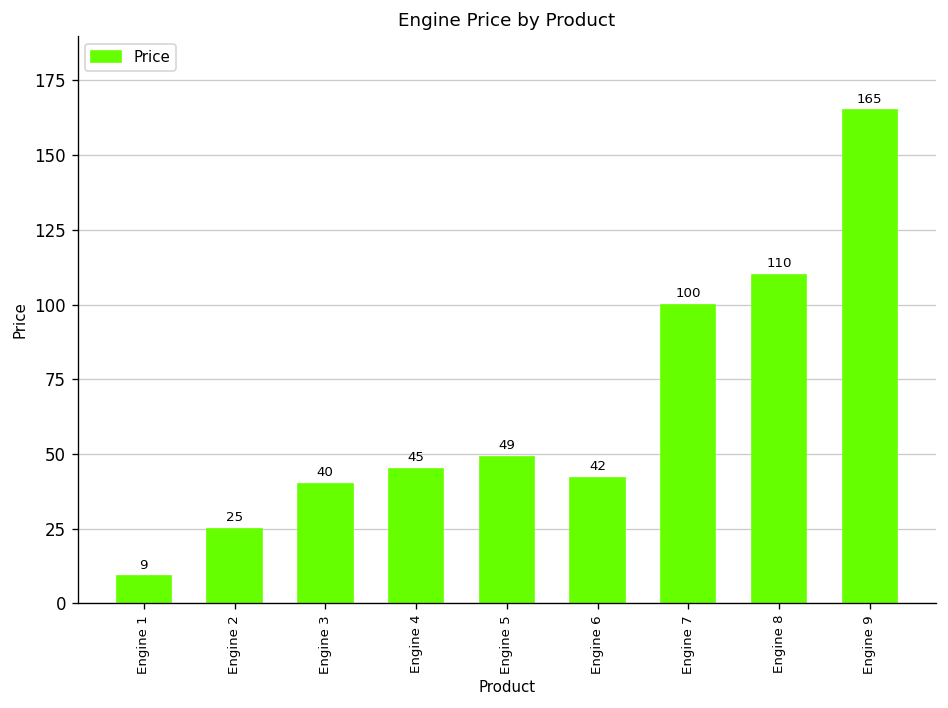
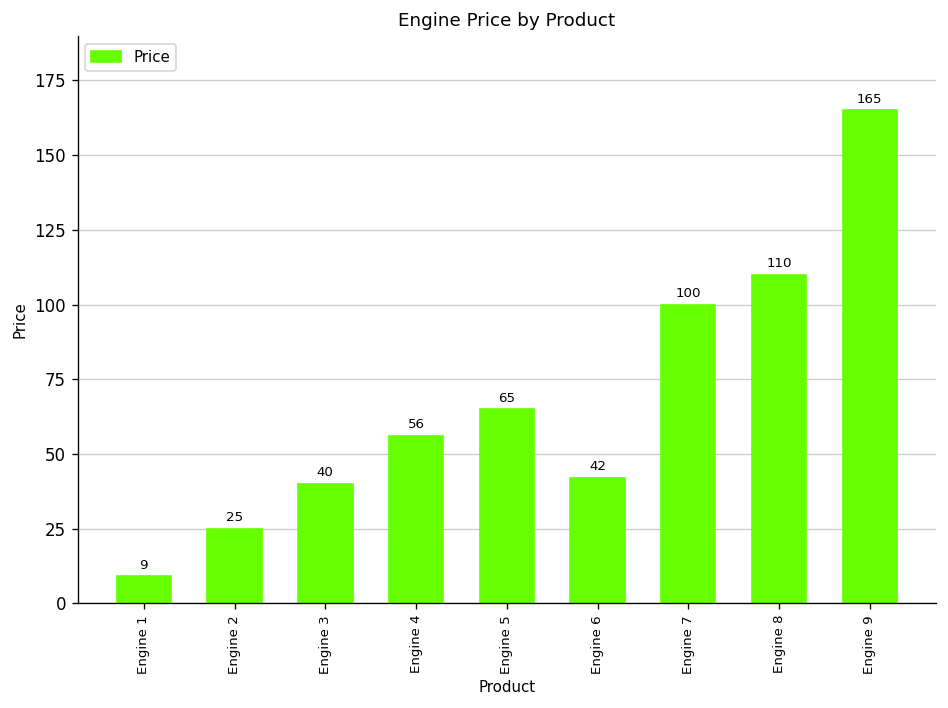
  {
    "Engine 1": 9,
    "Engine 2": 25,
    "Engine 3": 40,
-   "Engine 4": 45,
-   "Engine 5": 49,
+   "Engine 4": 56,
+   "Engine 5": 65,
    "Engine 6": 42,
    "Engine 7": 100,
    "Engine 8": 110,
    "Engine 9": 165
  }
